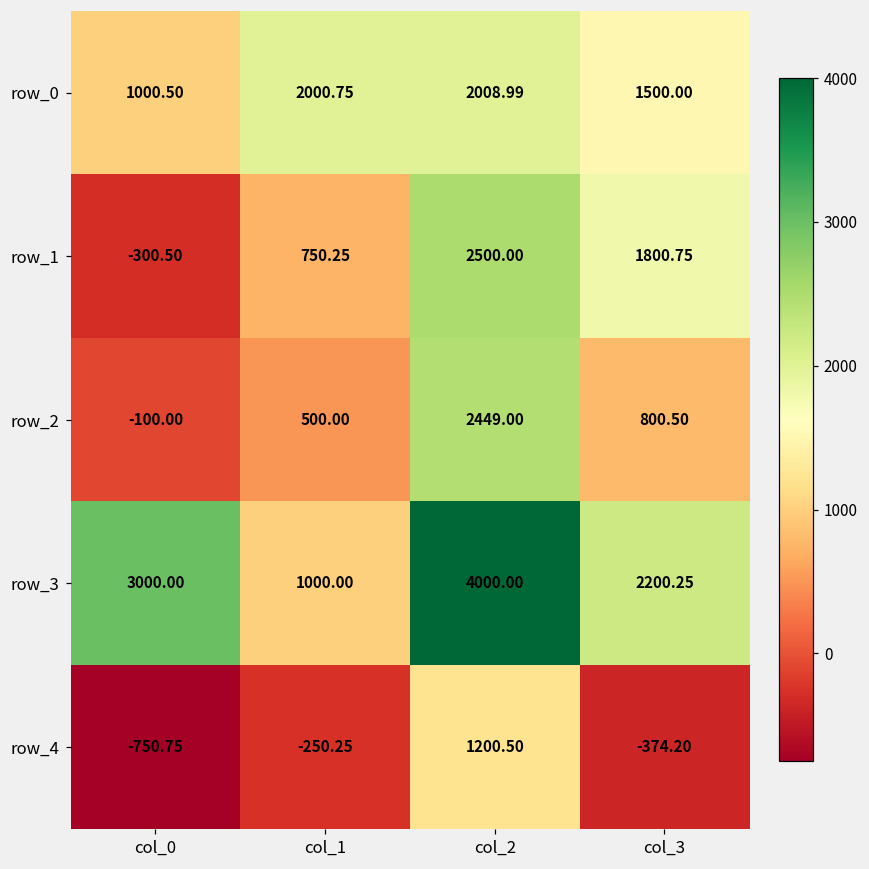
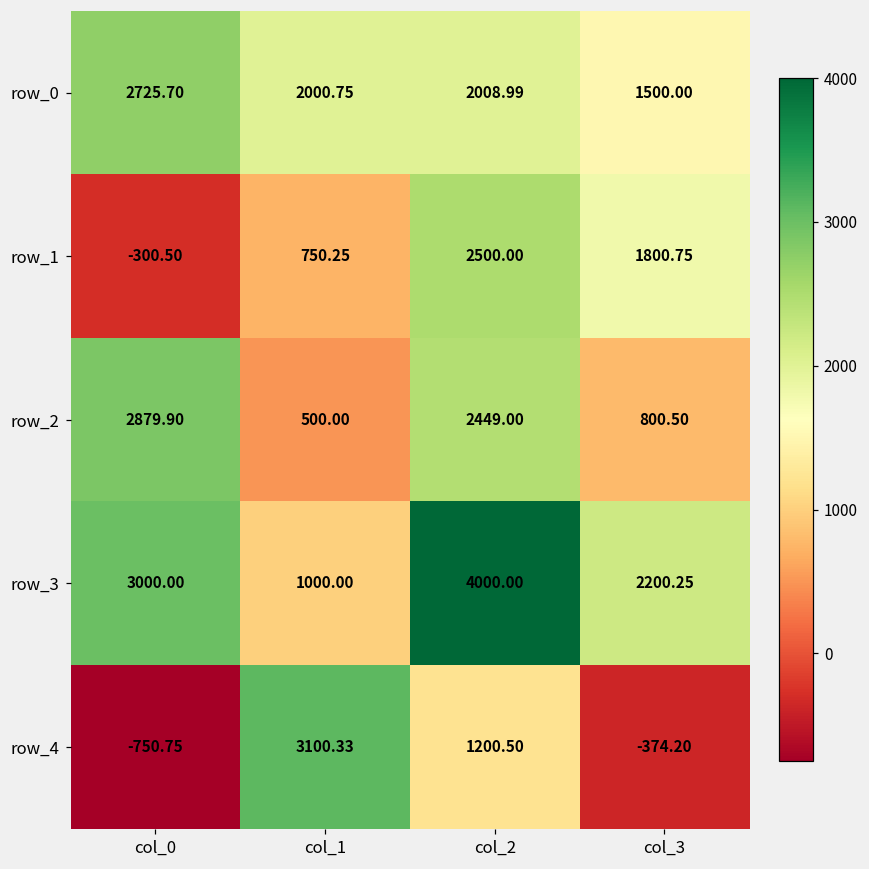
  {
    "row_0": {
-     "col_0": 1000.50,
+     "col_0": 2725.70,
      "col_1": 2000.75,
      "col_2": 2008.99,
      "col_3": 1500.00
    },
    "row_1": {
      "col_0": -300.50,
      "col_1": 750.25,
      "col_2": 2500.00,
      "col_3": 1800.75
    },
    "row_2": {
-     "col_0": -100.00,
+     "col_0": 2879.90,
      "col_1": 500.00,
      "col_2": 2449.00,
      "col_3": 800.50
    },
    "row_3": {
      "col_0": 3000.00,
      "col_1": 1000.00,
      "col_2": 4000.00,
      "col_3": 2200.25
    },
    "row_4": {
      "col_0": -750.75,
-     "col_1": -250.25,
+     "col_1": 3100.33,
      "col_2": 1200.50,
      "col_3": -374.20
    }
  }
